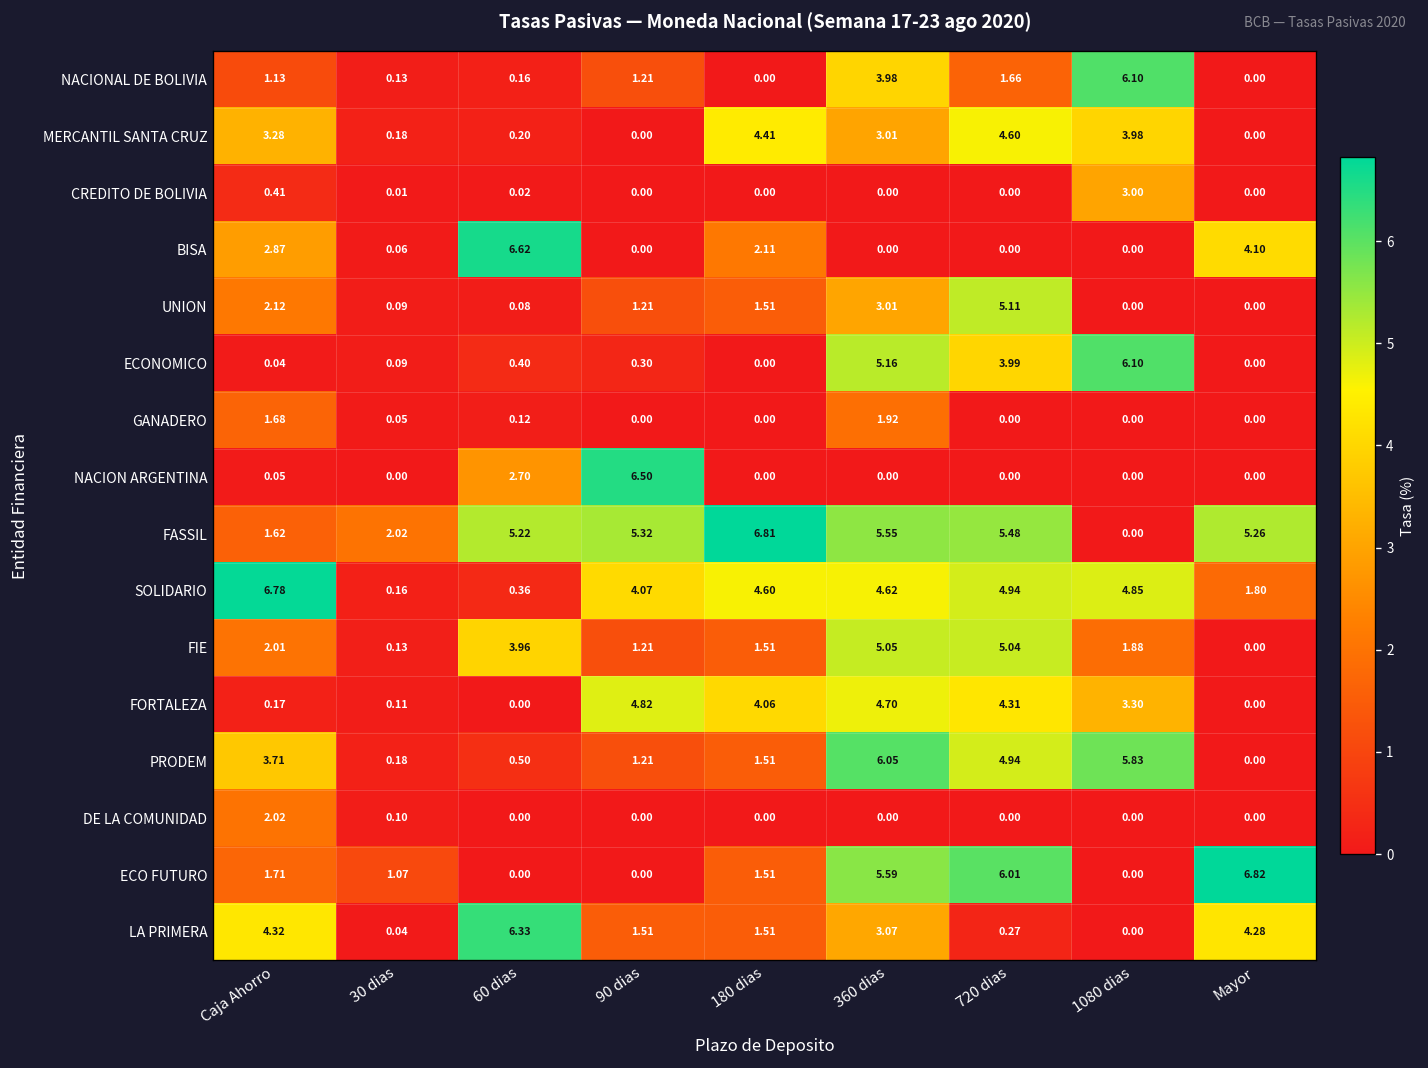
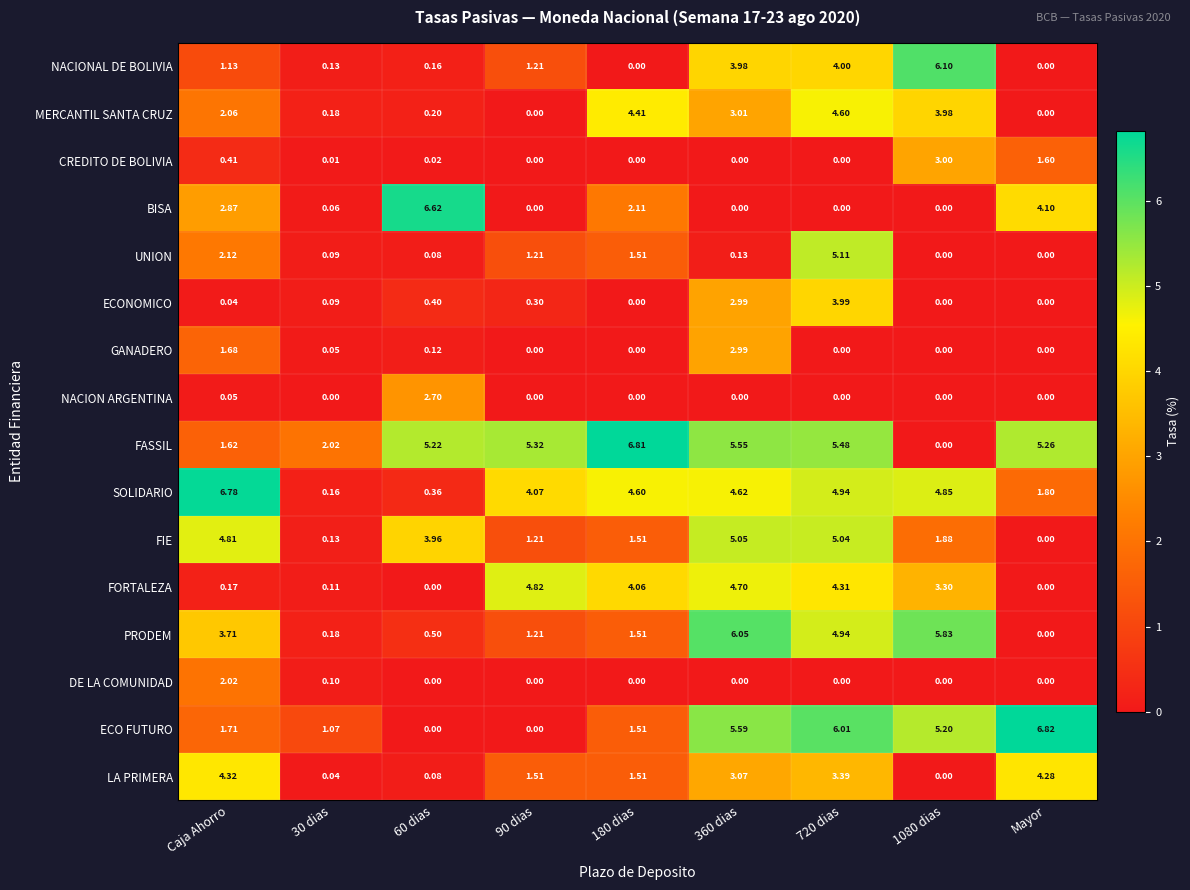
  {
    "NACIONAL DE BOLIVIA": {
      "Caja Ahorro": 1.13,
      "30 dias": 0.13,
      "60 dias": 0.16,
      "90 dias": 1.21,
      "180 dias": 0.00,
      "360 dias": 3.98,
-     "720 dias": 1.66,
+     "720 dias": 4.00,
      "1080 dias": 6.10,
      "Mayor": 0.00
    },
    "MERCANTIL SANTA CRUZ": {
-     "Caja Ahorro": 3.28,
+     "Caja Ahorro": 2.06,
      "30 dias": 0.18,
      "60 dias": 0.20,
      "90 dias": 0.00,
      "180 dias": 4.41,
      "360 dias": 3.01,
      "720 dias": 4.60,
      "1080 dias": 3.98,
      "Mayor": 0.00
    },
    "CREDITO DE BOLIVIA": {
      "Caja Ahorro": 0.41,
      "30 dias": 0.01,
      "60 dias": 0.02,
      "90 dias": 0.00,
      "180 dias": 0.00,
      "360 dias": 0.00,
      "720 dias": 0.00,
      "1080 dias": 3.00,
-     "Mayor": 0.00
+     "Mayor": 1.60
    },
    "BISA": {
      "Caja Ahorro": 2.87,
      "30 dias": 0.06,
      "60 dias": 6.62,
      "90 dias": 0.00,
      "180 dias": 2.11,
      "360 dias": 0.00,
      "720 dias": 0.00,
      "1080 dias": 0.00,
      "Mayor": 4.10
    },
    "UNION": {
      "Caja Ahorro": 2.12,
      "30 dias": 0.09,
      "60 dias": 0.08,
      "90 dias": 1.21,
      "180 dias": 1.51,
-     "360 dias": 3.01,
+     "360 dias": 0.13,
      "720 dias": 5.11,
      "1080 dias": 0.00,
      "Mayor": 0.00
    },
    "ECONOMICO": {
      "Caja Ahorro": 0.04,
      "30 dias": 0.09,
      "60 dias": 0.40,
      "90 dias": 0.30,
      "180 dias": 0.00,
-     "360 dias": 5.16,
+     "360 dias": 2.99,
      "720 dias": 3.99,
-     "1080 dias": 6.10,
+     "1080 dias": 0.00,
      "Mayor": 0.00
    },
    "GANADERO": {
      "Caja Ahorro": 1.68,
      "30 dias": 0.05,
      "60 dias": 0.12,
      "90 dias": 0.00,
      "180 dias": 0.00,
-     "360 dias": 1.92,
+     "360 dias": 2.99,
      "720 dias": 0.00,
      "1080 dias": 0.00,
      "Mayor": 0.00
    },
    "NACION ARGENTINA": {
      "Caja Ahorro": 0.05,
      "30 dias": 0.00,
      "60 dias": 2.70,
-     "90 dias": 6.50,
+     "90 dias": 0.00,
      "180 dias": 0.00,
      "360 dias": 0.00,
      "720 dias": 0.00,
      "1080 dias": 0.00,
      "Mayor": 0.00
    },
    "FASSIL": {
      "Caja Ahorro": 1.62,
      "30 dias": 2.02,
      "60 dias": 5.22,
      "90 dias": 5.32,
      "180 dias": 6.81,
      "360 dias": 5.55,
      "720 dias": 5.48,
      "1080 dias": 0.00,
      "Mayor": 5.26
    },
    "SOLIDARIO": {
      "Caja Ahorro": 6.78,
      "30 dias": 0.16,
      "60 dias": 0.36,
      "90 dias": 4.07,
      "180 dias": 4.60,
      "360 dias": 4.62,
      "720 dias": 4.94,
      "1080 dias": 4.85,
      "Mayor": 1.80
    },
    "FIE": {
-     "Caja Ahorro": 2.01,
+     "Caja Ahorro": 4.81,
      "30 dias": 0.13,
      "60 dias": 3.96,
      "90 dias": 1.21,
      "180 dias": 1.51,
      "360 dias": 5.05,
      "720 dias": 5.04,
      "1080 dias": 1.88,
      "Mayor": 0.00
    },
    "FORTALEZA": {
      "Caja Ahorro": 0.17,
      "30 dias": 0.11,
      "60 dias": 0.00,
      "90 dias": 4.82,
      "180 dias": 4.06,
      "360 dias": 4.70,
      "720 dias": 4.31,
      "1080 dias": 3.30,
      "Mayor": 0.00
    },
    "PRODEM": {
      "Caja Ahorro": 3.71,
      "30 dias": 0.18,
      "60 dias": 0.50,
      "90 dias": 1.21,
      "180 dias": 1.51,
      "360 dias": 6.05,
      "720 dias": 4.94,
      "1080 dias": 5.83,
      "Mayor": 0.00
    },
    "DE LA COMUNIDAD": {
      "Caja Ahorro": 2.02,
      "30 dias": 0.10,
      "60 dias": 0.00,
      "90 dias": 0.00,
      "180 dias": 0.00,
      "360 dias": 0.00,
      "720 dias": 0.00,
      "1080 dias": 0.00,
      "Mayor": 0.00
    },
    "ECO FUTURO": {
      "Caja Ahorro": 1.71,
      "30 dias": 1.07,
      "60 dias": 0.00,
      "90 dias": 0.00,
      "180 dias": 1.51,
      "360 dias": 5.59,
      "720 dias": 6.01,
-     "1080 dias": 0.00,
+     "1080 dias": 5.20,
      "Mayor": 6.82
    },
    "LA PRIMERA": {
      "Caja Ahorro": 4.32,
      "30 dias": 0.04,
-     "60 dias": 6.33,
+     "60 dias": 0.08,
      "90 dias": 1.51,
      "180 dias": 1.51,
      "360 dias": 3.07,
-     "720 dias": 0.27,
+     "720 dias": 3.39,
      "1080 dias": 0.00,
      "Mayor": 4.28
    }
  }
